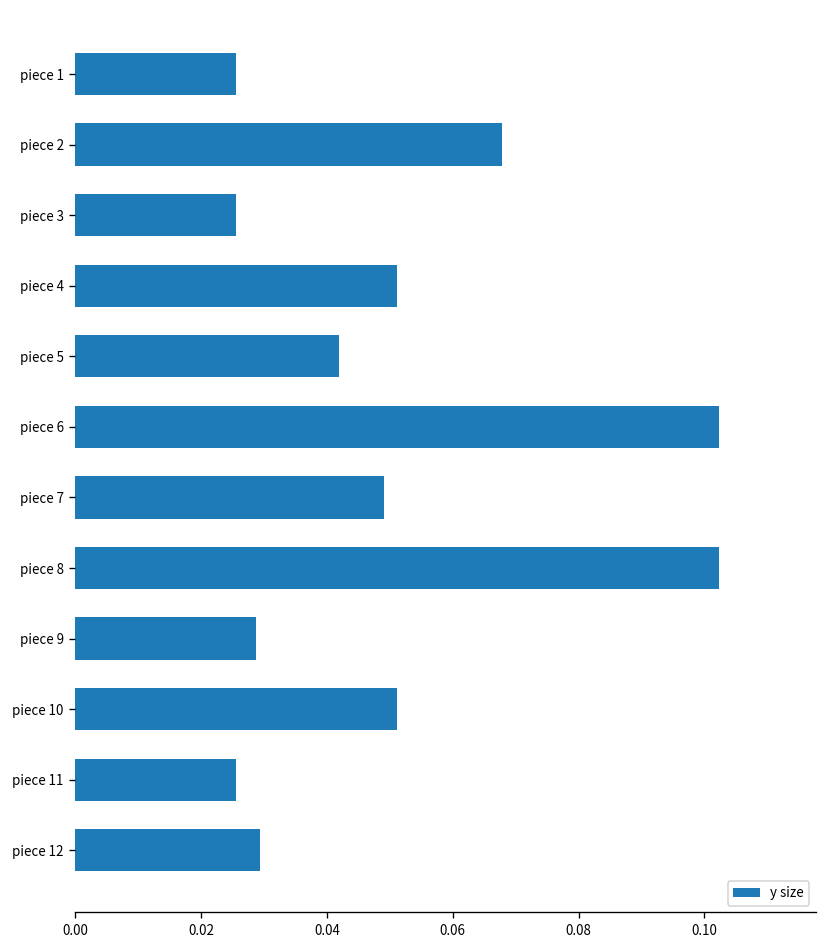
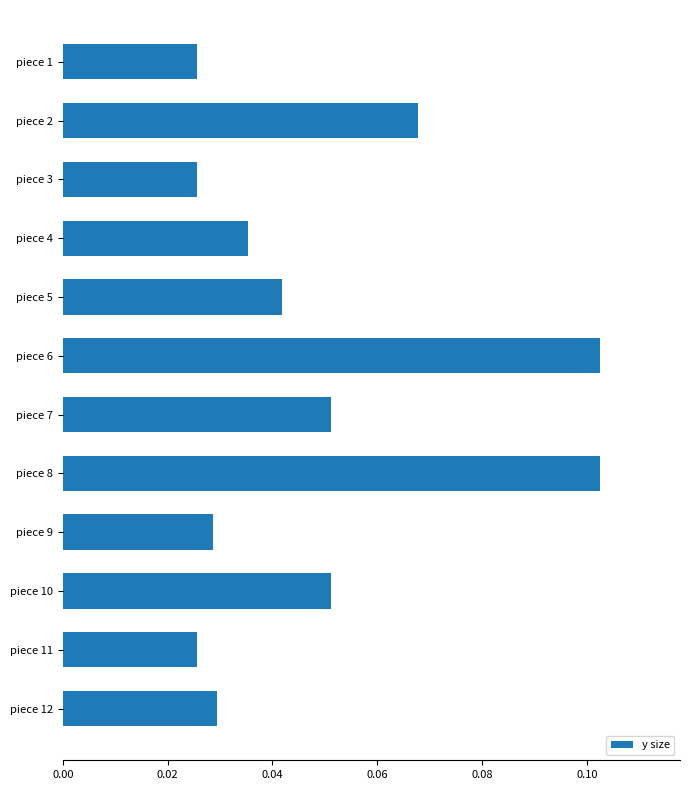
  {
    "piece 1": 0.026,
    "piece 2": 0.068,
    "piece 3": 0.026,
-   "piece 4": 0.051,
+   "piece 4": 0.035,
    "piece 5": 0.042,
    "piece 6": 0.102,
-   "piece 7": 0.049,
+   "piece 7": 0.051,
    "piece 8": 0.102,
    "piece 9": 0.029,
    "piece 10": 0.051,
    "piece 11": 0.026,
    "piece 12": 0.029
  }
